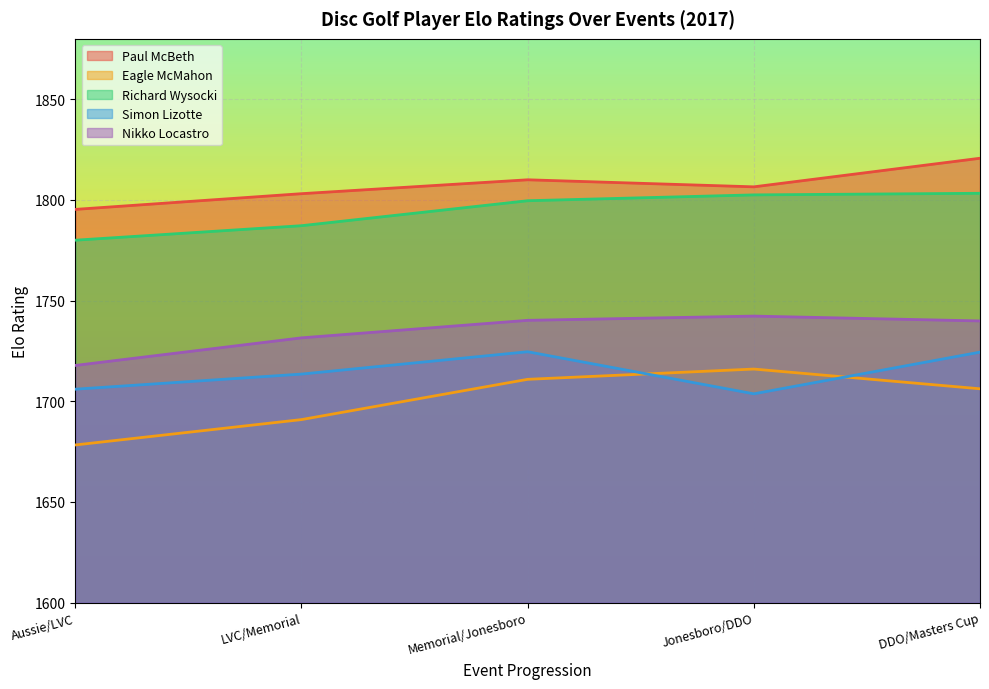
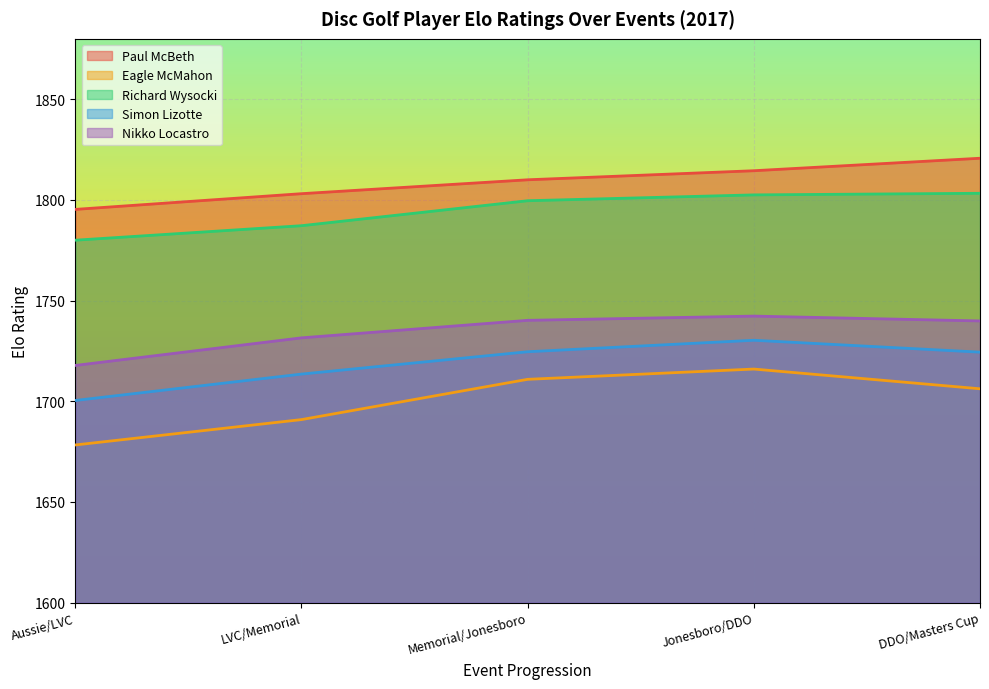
  {
    "Paul McBeth": {
      "Aussie/LVC": 1795,
      "LVC/Memorial": 1803,
      "Memorial/Jonesboro": 1810,
-     "Jonesboro/DDO": 1807,
+     "Jonesboro/DDO": 1815,
      "DDO/Masters Cup": 1821
    },
    "Eagle McMahon": {
      "Aussie/LVC": 1678,
      "LVC/Memorial": 1691,
      "Memorial/Jonesboro": 1711,
      "Jonesboro/DDO": 1716,
      "DDO/Masters Cup": 1706
    },
    "Richard Wysocki": {
      "Aussie/LVC": 1780,
      "LVC/Memorial": 1787,
      "Memorial/Jonesboro": 1800,
      "Jonesboro/DDO": 1803,
      "DDO/Masters Cup": 1803
    },
    "Simon Lizotte": {
-     "Aussie/LVC": 1706,
+     "Aussie/LVC": 1700,
      "LVC/Memorial": 1714,
      "Memorial/Jonesboro": 1725,
-     "Jonesboro/DDO": 1704,
+     "Jonesboro/DDO": 1730,
      "DDO/Masters Cup": 1724
    },
    "Nikko Locastro": {
      "Aussie/LVC": 1718,
      "LVC/Memorial": 1732,
      "Memorial/Jonesboro": 1740,
      "Jonesboro/DDO": 1742,
      "DDO/Masters Cup": 1740
    }
  }
